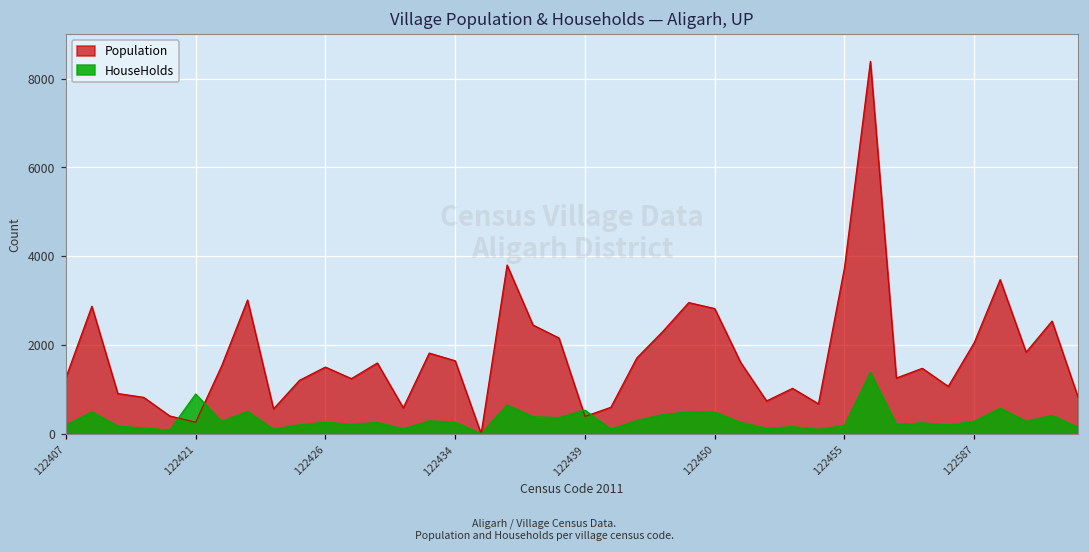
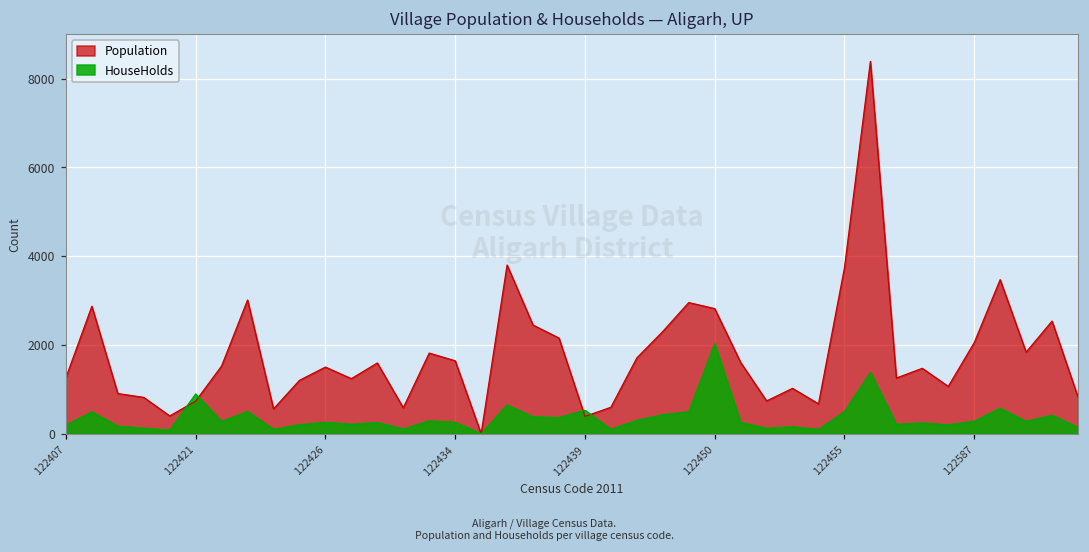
  {
    "Population": {
      "122407": 1300,
-     "122421": 300,
+     "122421": 700,
      "122426": 1500,
      "122434": 1600,
      "122439": 400,
      "122450": 2800,
      "122455": 3700,
      "122587": 2100
    },
    "HouseHolds": {
      "122407": 200,
      "122421": 900,
      "122426": 300,
      "122434": 300,
      "122439": 500,
-     "122450": 500,
-     "122455": 200,
+     "122450": 2000,
+     "122455": 500,
      "122587": 300
    }
  }
